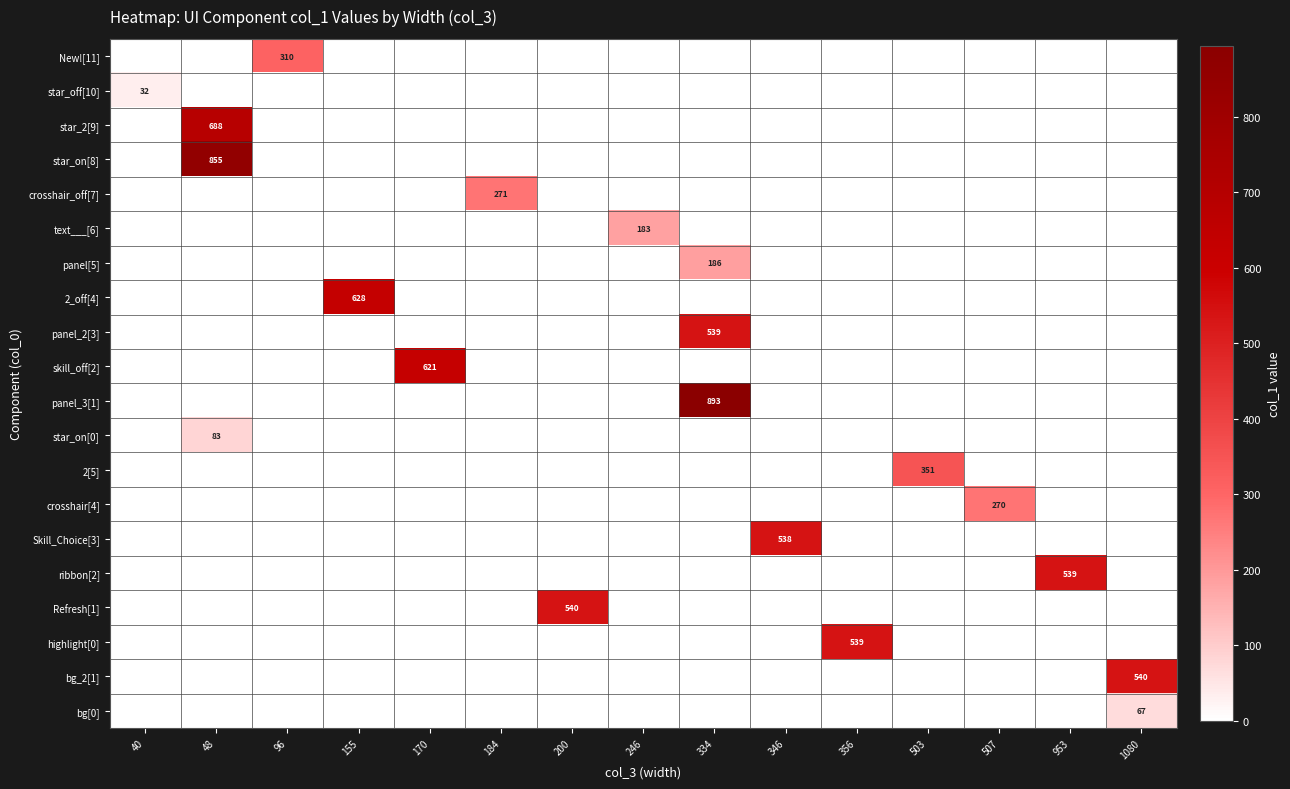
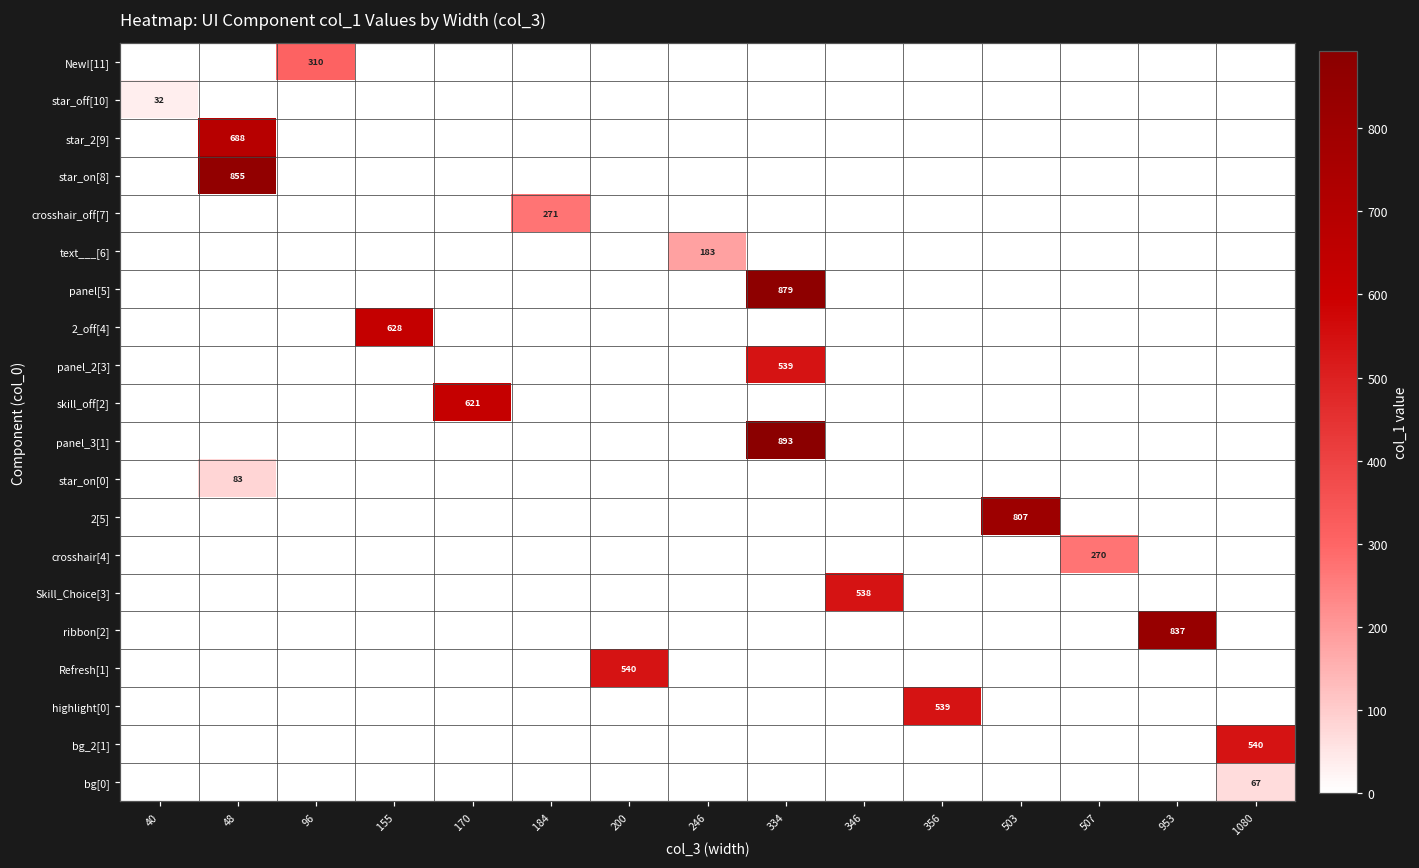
  {
    "New![11]": {
      "96": 310
    },
    "star_off[10]": {
      "40": 32
    },
    "star_2[9]": {
      "48": 688
    },
    "star_on[8]": {
      "48": 855
    },
    "crosshair_off[7]": {
      "184": 271
    },
    "text___[6]": {
      "246": 183
    },
    "panel[5]": {
-     "334": 186
+     "334": 879
    },
    "2_off[4]": {
      "155": 628
    },
    "panel_2[3]": {
      "334": 539
    },
    "skill_off[2]": {
      "170": 621
    },
    "panel_3[1]": {
      "334": 893
    },
    "star_on[0]": {
      "48": 83
    },
    "2[5]": {
-     "503": 351
+     "503": 807
    },
    "crosshair[4]": {
      "507": 270
    },
    "Skill_Choice[3]": {
      "346": 538
    },
    "ribbon[2]": {
-     "953": 539
+     "953": 837
    },
    "Refresh[1]": {
      "200": 540
    },
    "highlight[0]": {
      "356": 539
    },
    "bg_2[1]": {
      "1080": 540
    },
    "bg[0]": {
      "1080": 67
    }
  }
